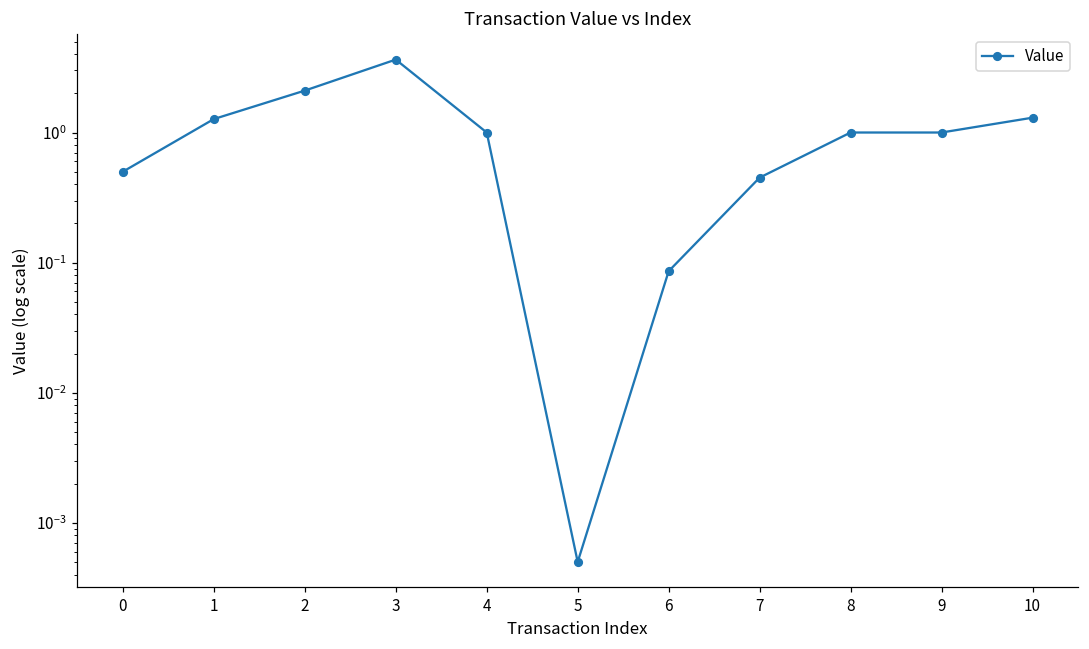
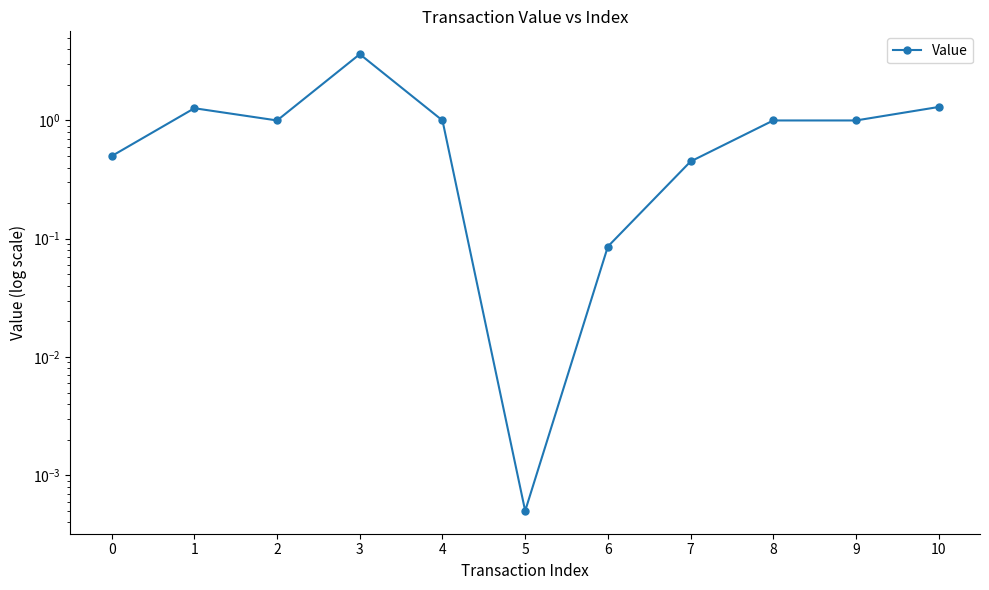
  {
    "0": 0.5,
    "1": 1.3,
-   "2": 2.1,
+   "2": 1.0,
    "3": 3.6,
    "4": 1.0,
    "5": 0.00050,
    "6": 0.09,
    "7": 0.45,
    "8": 1.0,
    "9": 1.0,
    "10": 1.3
  }
